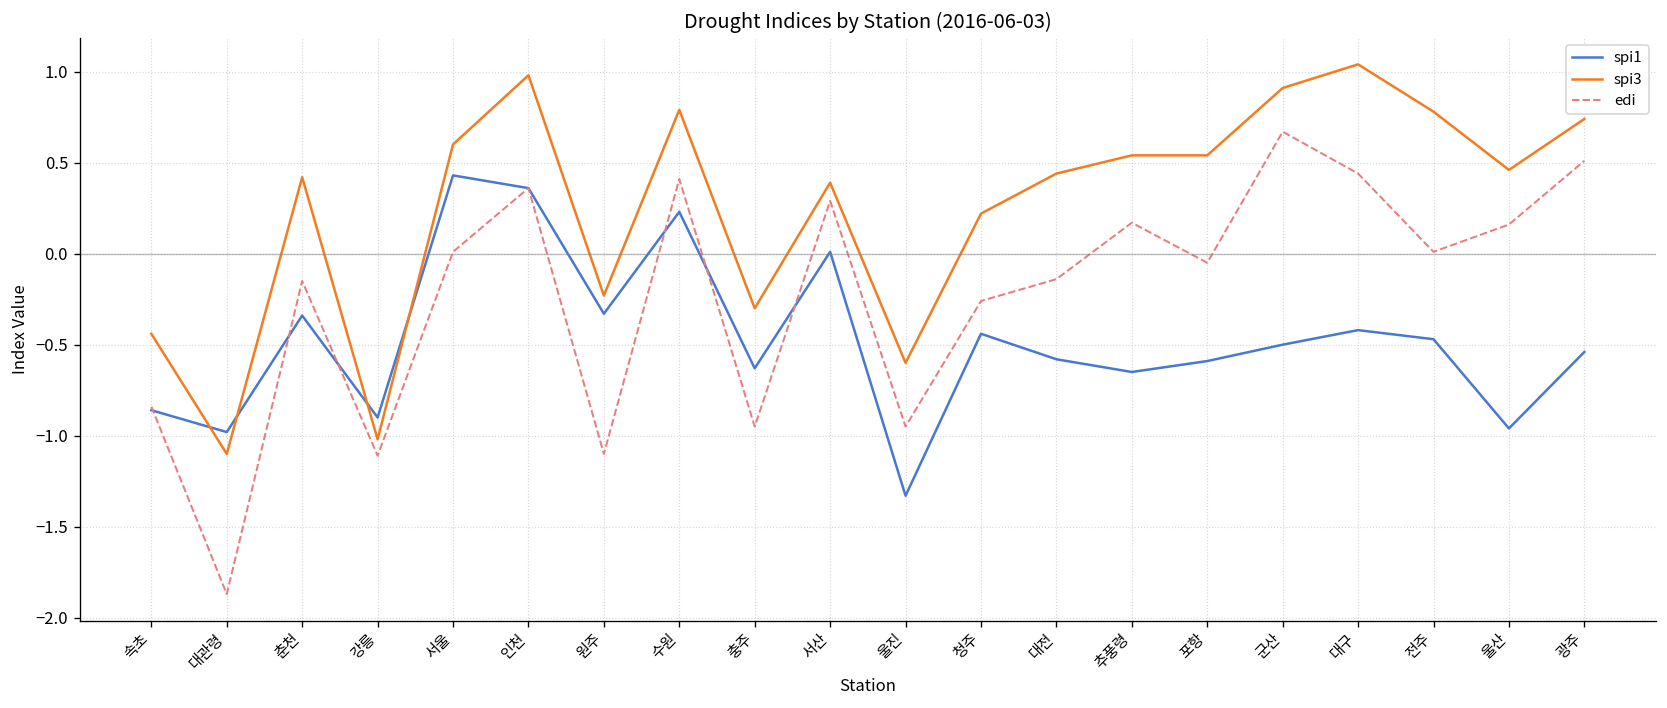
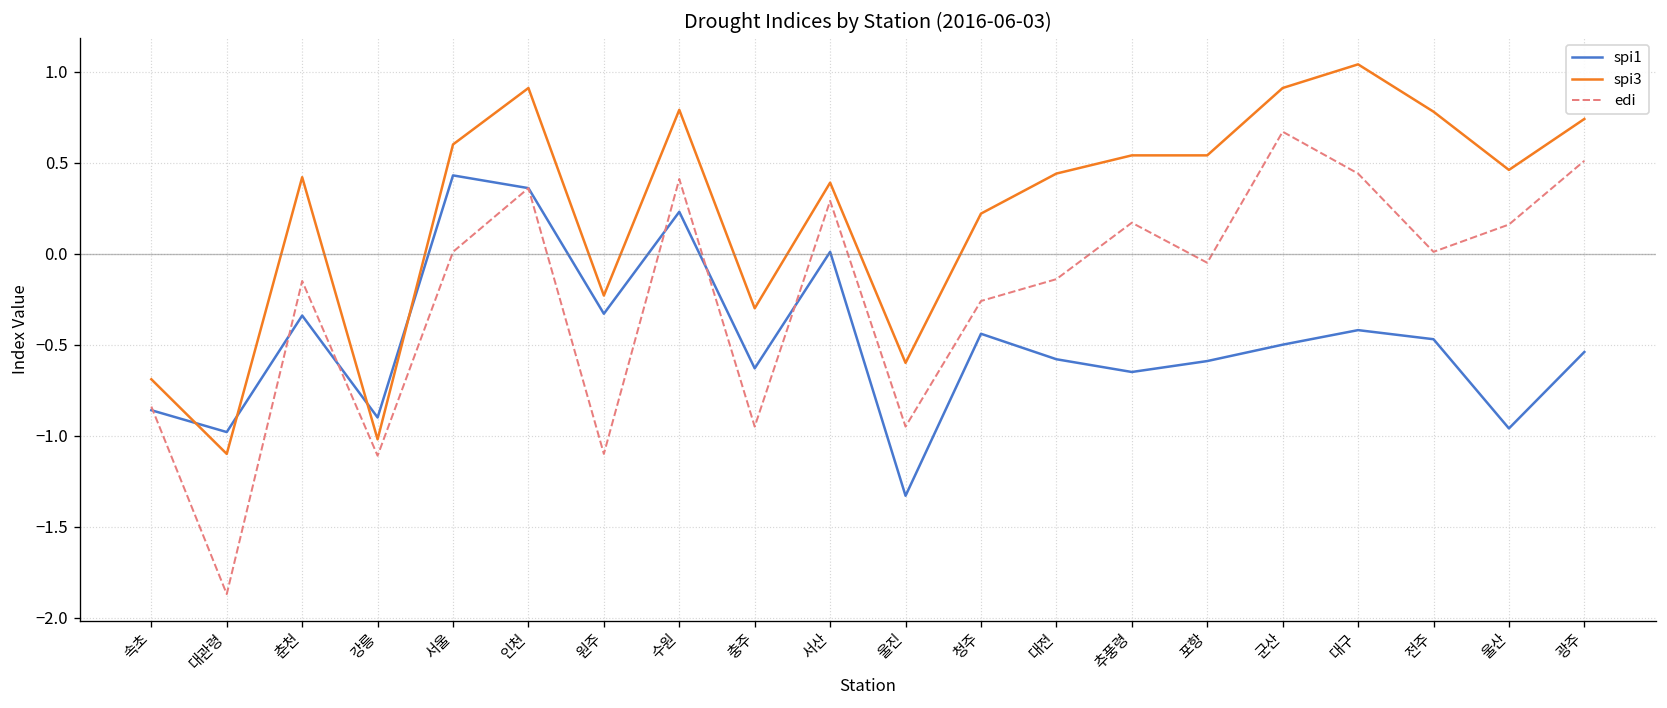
  {
    "spi1": {
      "속초": -0.86,
      "대관령": -0.98,
      "춘천": -0.34,
      "강릉": -0.90,
      "서울": 0.43,
      "원주": -0.33,
      "수원": 0.23,
      "충주": -0.63,
      "서산": 0.01,
      "울진": -1.33,
      "청주": -0.44,
      "대전": -0.58,
      "추풍령": -0.65,
      "포항": -0.59,
      "군산": -0.50,
      "대구": -0.42,
      "전주": -0.47,
      "울산": -0.96,
      "광주": -0.54
    },
    "spi3": {
-     "속초": -0.44,
+     "속초": -0.69,
      "대관령": -1.10,
      "춘천": 0.42,
      "강릉": -1.02,
      "서울": 0.60,
-     "인천": 0.98,
+     "인천": 0.91,
      "원주": -0.23,
      "수원": 0.79,
      "충주": -0.30,
      "서산": 0.39,
      "울진": -0.60,
      "청주": 0.22,
      "대전": 0.44,
      "추풍령": 0.54,
      "포항": 0.54,
      "군산": 0.91,
      "대구": 1.04,
      "전주": 0.78,
      "울산": 0.46
    },
    "edi": {
      "속초": -0.84,
      "대관령": -1.87,
      "춘천": -0.15,
      "강릉": -1.11,
      "서울": 0.01,
      "원주": -1.10,
      "수원": 0.41,
      "충주": -0.95,
      "서산": 0.29,
      "울진": -0.95,
      "청주": -0.26,
      "대전": -0.14,
      "추풍령": 0.17,
      "포항": -0.05,
      "군산": 0.67,
      "대구": 0.44,
      "전주": 0.01,
      "울산": 0.16,
      "광주": 0.51
    }
  }
